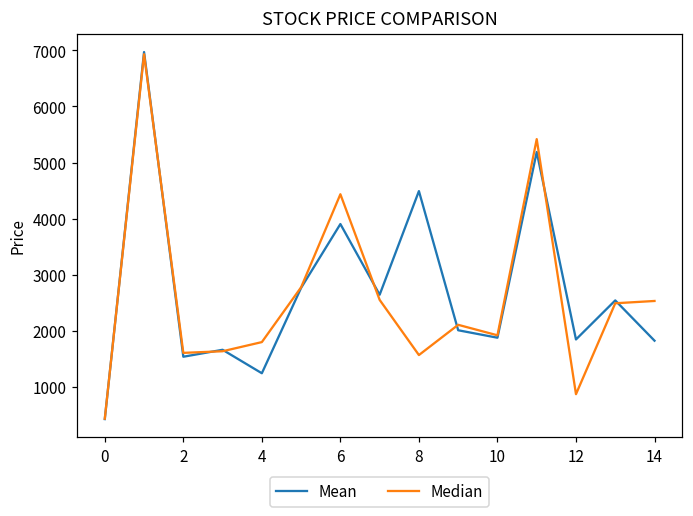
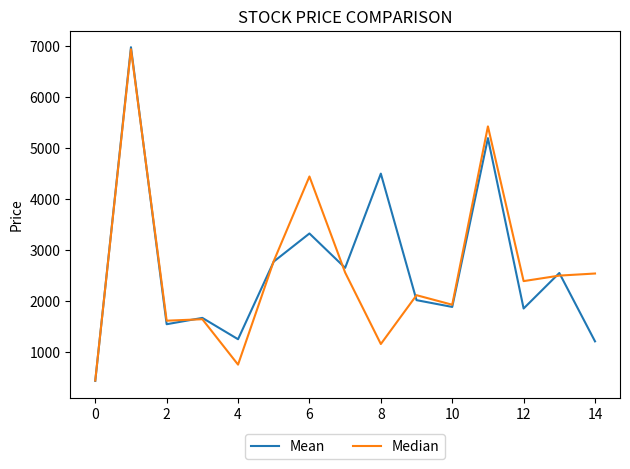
  {
    "Mean": {
      "2": 1500,
      "4": 1200,
-     "6": 3900,
+     "6": 3300,
      "8": 4500,
      "12": 1800,
-     "14": 1800
+     "14": 1200
    },
    "Median": {
      "2": 1600,
-     "4": 1800,
+     "4": 700,
      "6": 4400,
-     "8": 1600,
-     "12": 900,
+     "8": 1200,
+     "12": 2400,
      "14": 2500
    }
  }
